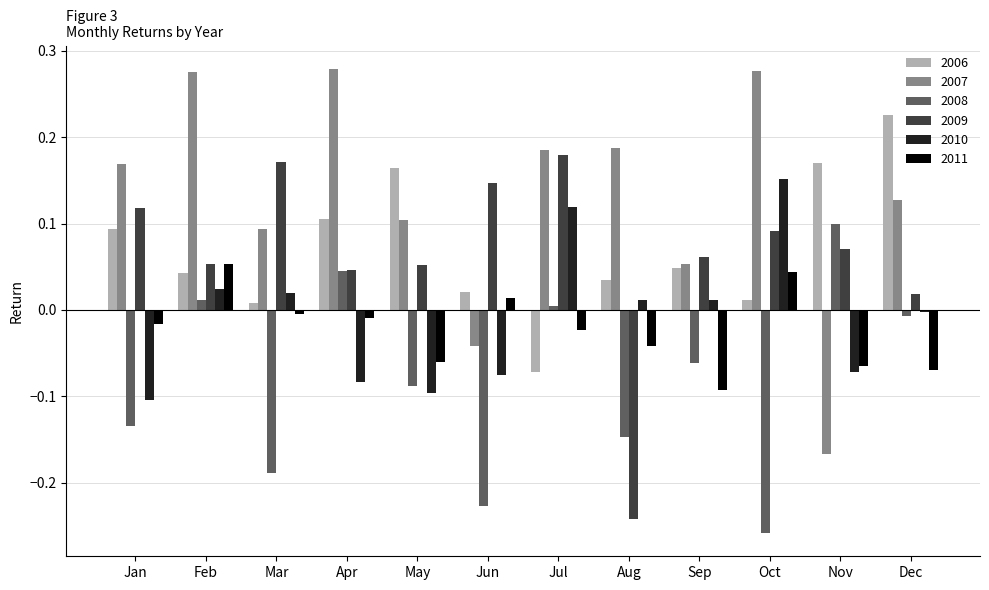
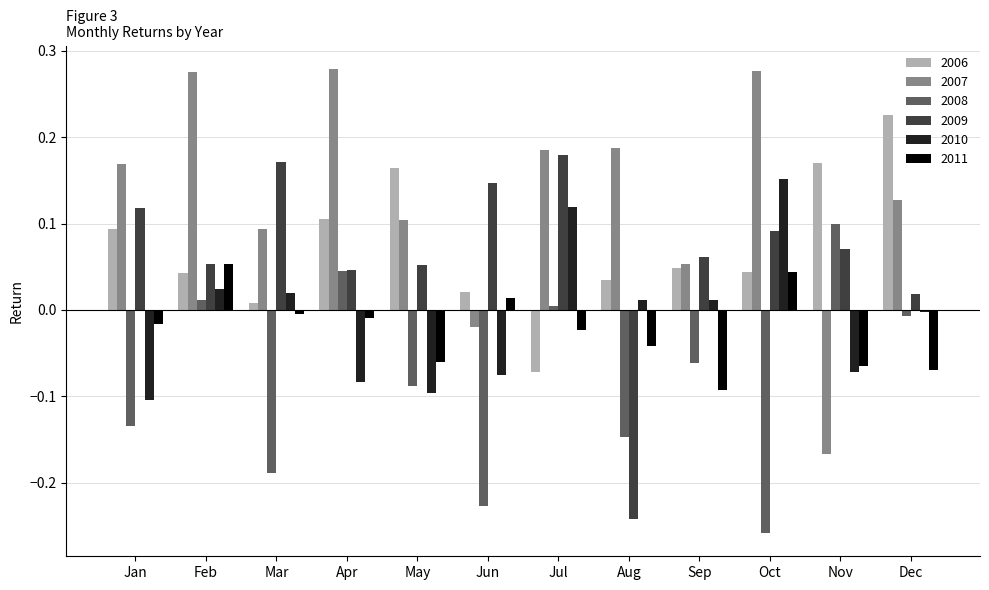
  {
    "2006": {
      "Jan": 0.09,
      "Feb": 0.04,
      "Mar": 0.01,
      "Apr": 0.10,
      "May": 0.16,
      "Jun": 0.02,
      "Jul": -0.07,
      "Aug": 0.03,
      "Sep": 0.05,
-     "Oct": 0.01,
+     "Oct": 0.04,
      "Nov": 0.17,
      "Dec": 0.23
    },
    "2007": {
      "Jan": 0.17,
      "Feb": 0.28,
      "Mar": 0.09,
      "Apr": 0.28,
      "May": 0.10,
-     "Jun": -0.04,
+     "Jun": -0.02,
      "Jul": 0.19,
      "Aug": 0.19,
      "Sep": 0.05,
      "Oct": 0.28,
      "Nov": -0.17,
      "Dec": 0.13
    }
  }
